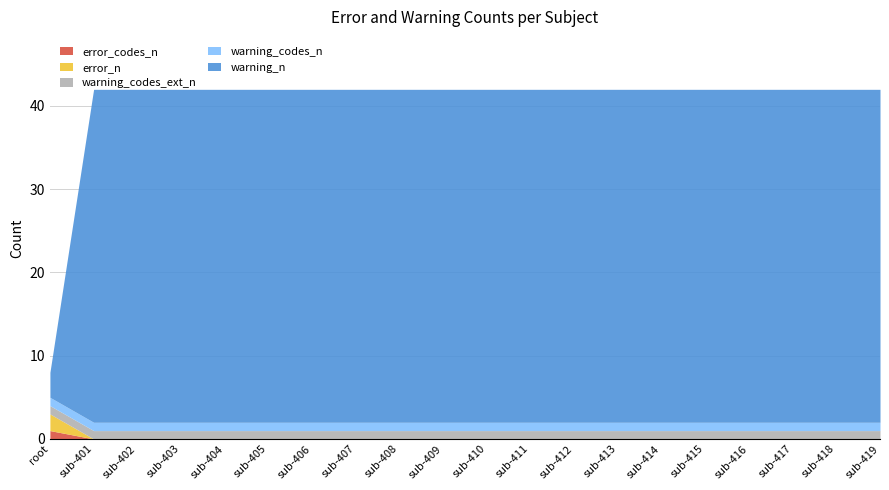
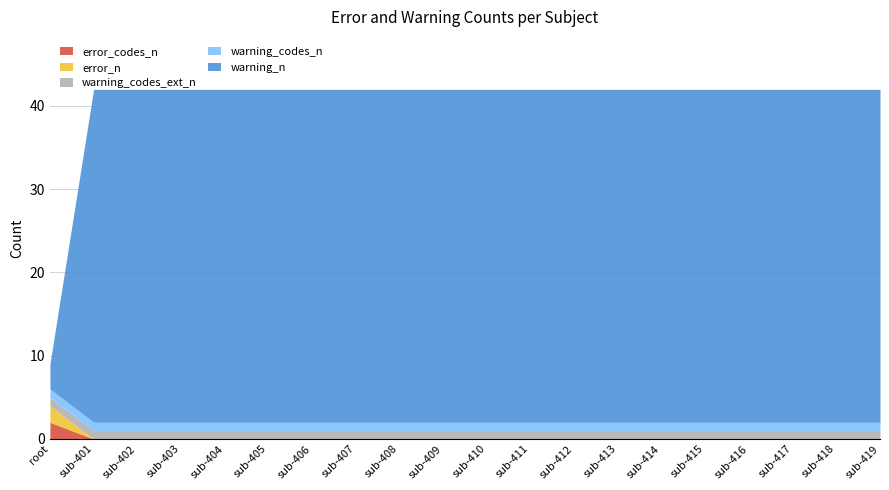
  {
    "error_codes_n": {
-     "root": 1
+     "root": 2
    },
    "warning_codes_ext_n": {
      "root": 1,
      "sub-401": 1,
      "sub-402": 1,
      "sub-403": 1,
      "sub-404": 1,
      "sub-405": 1,
      "sub-406": 1,
      "sub-407": 1,
      "sub-408": 1,
      "sub-409": 1,
      "sub-410": 1,
      "sub-411": 1,
      "sub-412": 1,
      "sub-413": 1,
      "sub-414": 1,
      "sub-415": 1,
      "sub-416": 1,
      "sub-417": 1,
      "sub-418": 1,
      "sub-419": 1
    },
    "warning_codes_n": {
      "root": 1,
      "sub-401": 1,
      "sub-402": 1,
      "sub-403": 1,
      "sub-404": 1,
      "sub-405": 1,
      "sub-406": 1,
      "sub-407": 1,
      "sub-408": 1,
      "sub-409": 1,
      "sub-410": 1,
      "sub-411": 1,
      "sub-412": 1,
      "sub-413": 1,
      "sub-414": 1,
      "sub-415": 1,
      "sub-416": 1,
      "sub-417": 1,
      "sub-418": 1,
      "sub-419": 1
    },
    "warning_n": {
      "root": 3,
      "sub-401": 40,
      "sub-402": 40,
      "sub-403": 40,
      "sub-404": 40,
      "sub-405": 40,
      "sub-406": 40,
      "sub-407": 40,
      "sub-408": 40,
      "sub-409": 40,
      "sub-410": 40,
      "sub-411": 40,
      "sub-412": 40,
      "sub-413": 40,
      "sub-414": 40,
      "sub-415": 40,
      "sub-416": 40,
      "sub-417": 40,
      "sub-418": 40,
      "sub-419": 40
    }
  }
